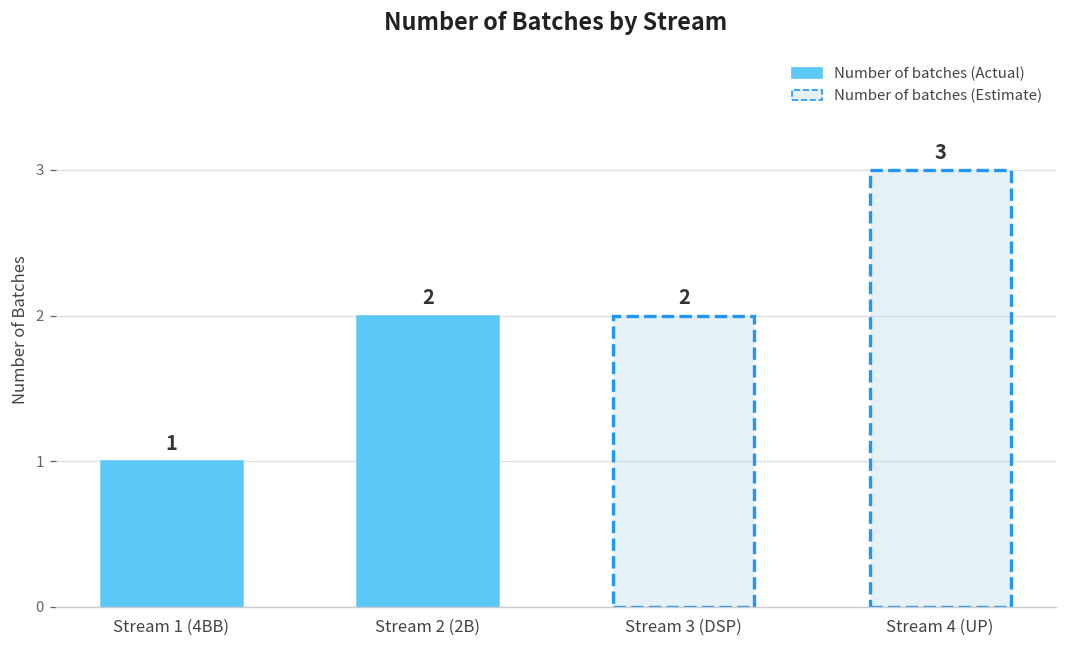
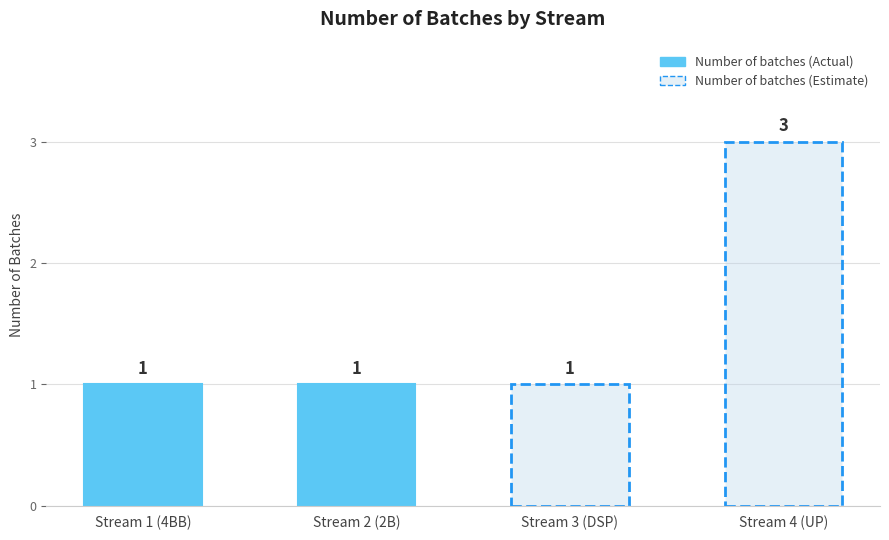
  {
    "Number of batches (Actual)": {
      "Stream 1 (4BB)": 1,
-     "Stream 2 (2B)": 2
+     "Stream 2 (2B)": 1
    },
    "Number of batches (Estimate)": {
-     "Stream 3 (DSP)": 2,
+     "Stream 3 (DSP)": 1,
      "Stream 4 (UP)": 3
    }
  }
